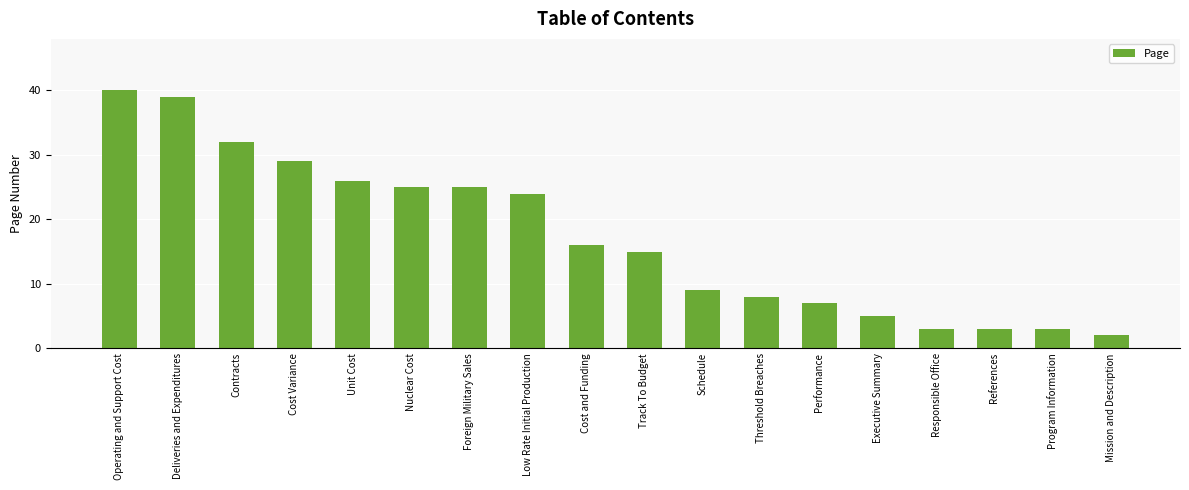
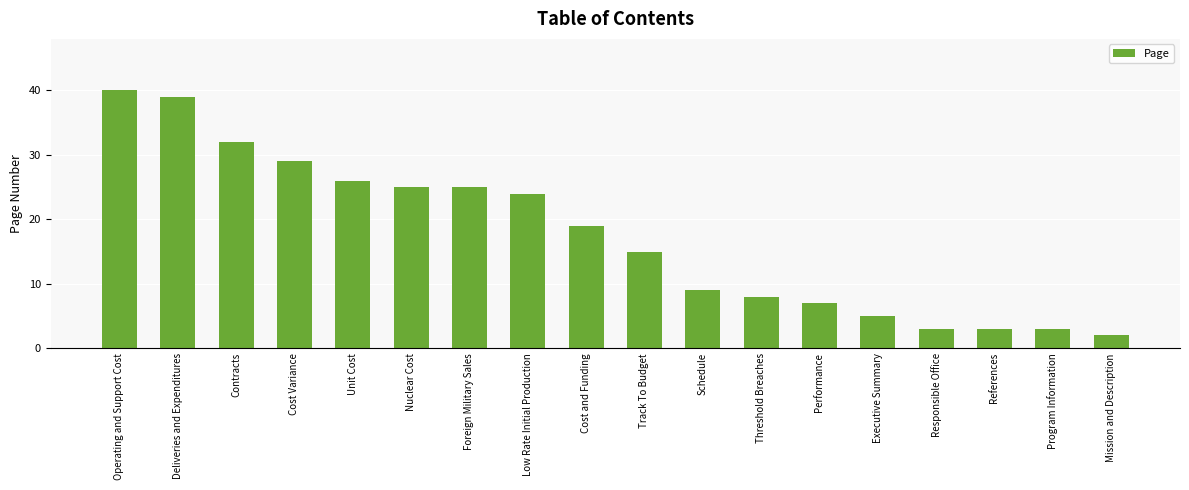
  {
    "Operating and Support Cost": 40,
    "Deliveries and Expenditures": 39,
    "Contracts": 32,
    "Cost Variance": 29,
    "Unit Cost": 26,
    "Nuclear Cost": 25,
    "Foreign Military Sales": 25,
    "Low Rate Initial Production": 24,
-   "Cost and Funding": 16,
+   "Cost and Funding": 19,
    "Track To Budget": 15,
    "Schedule": 9,
    "Threshold Breaches": 8,
    "Performance": 7,
    "Executive Summary": 5,
    "Responsible Office": 3,
    "References": 3,
    "Program Information": 3,
    "Mission and Description": 2
  }
